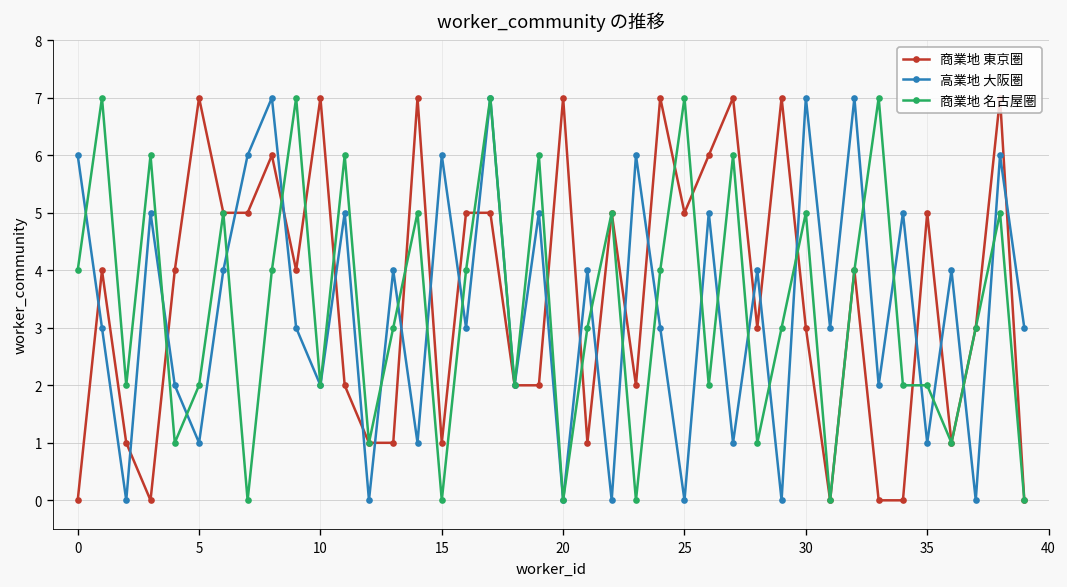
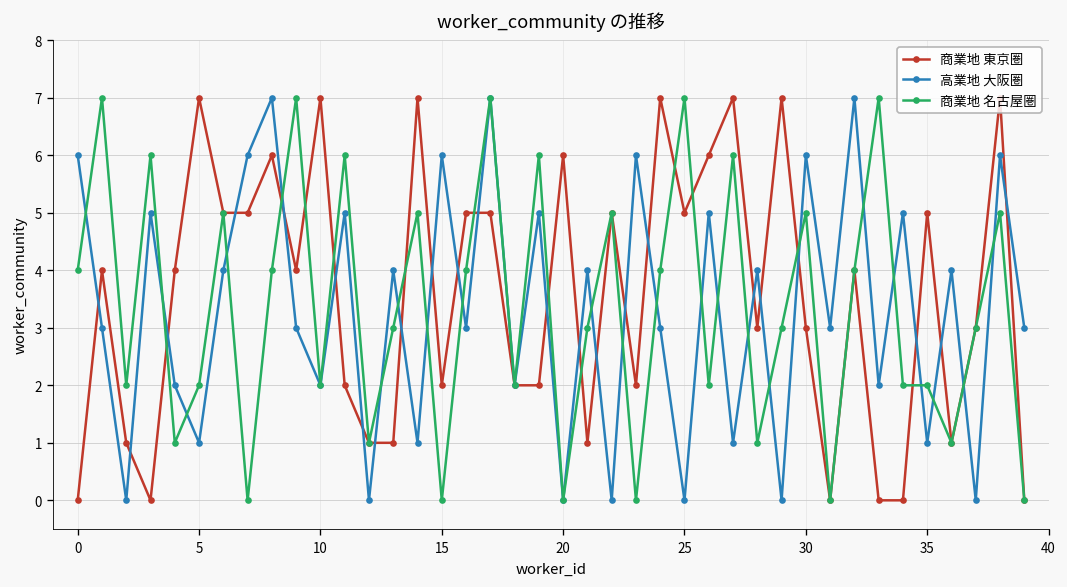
  {
    "商業地 東京圏": {
      "0": 0,
      "5": 7,
      "10": 7,
-     "15": 1,
-     "20": 7,
+     "15": 2,
+     "20": 6,
      "25": 5,
      "30": 3,
      "35": 5
    },
    "高業地 大阪圏": {
      "0": 6,
      "5": 1,
      "15": 6,
      "25": 0,
-     "30": 7,
+     "30": 6,
      "35": 1
    },
    "商業地 名古屋圏": {
      "0": 4,
      "5": 2,
      "15": 0,
      "25": 7,
      "30": 5,
      "35": 2
    }
  }
